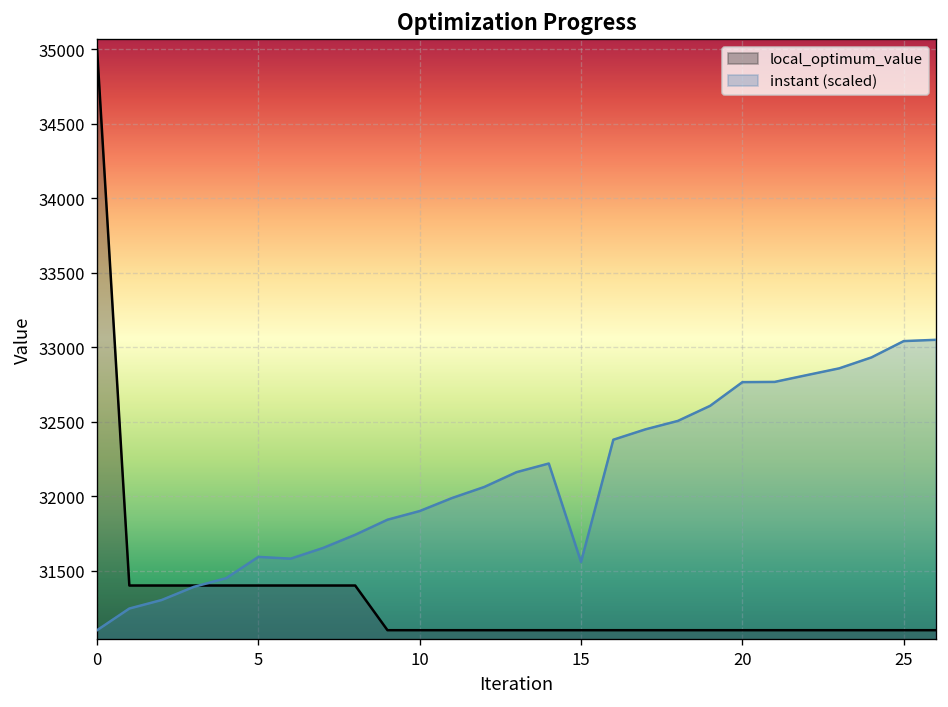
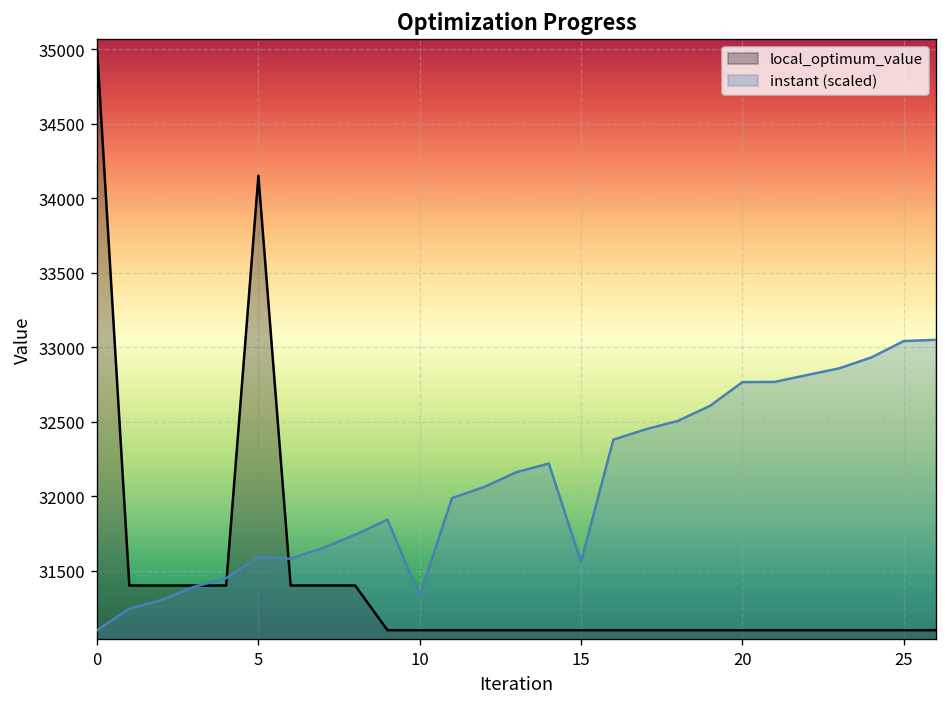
  {
    "local_optimum_value": {
      "0": 35000,
-     "5": 31400,
+     "5": 34150,
      "10": 31100,
      "15": 31100,
      "20": 31100,
      "25": 31100
    },
    "instant (scaled)": {
      "0": 31100,
      "5": 31590,
-     "10": 31900,
+     "10": 31330,
      "15": 31560,
      "20": 32770,
      "25": 33040
    }
  }
